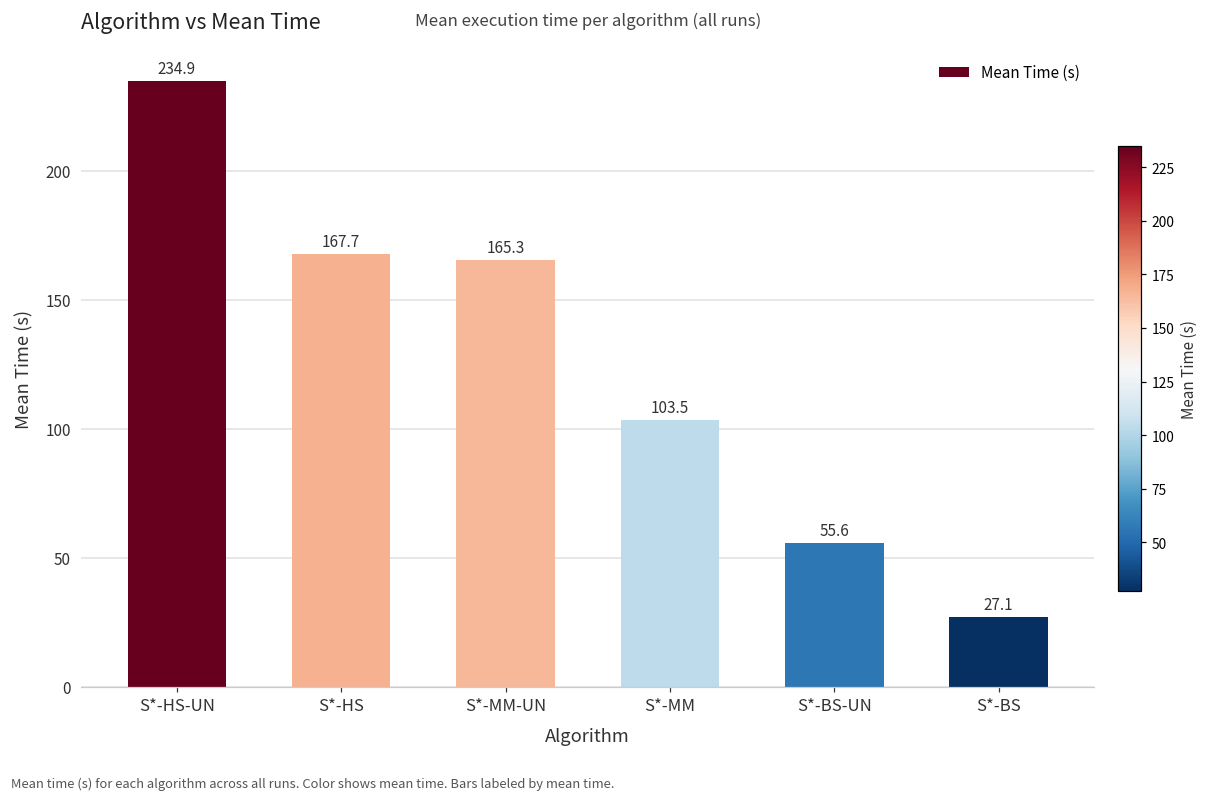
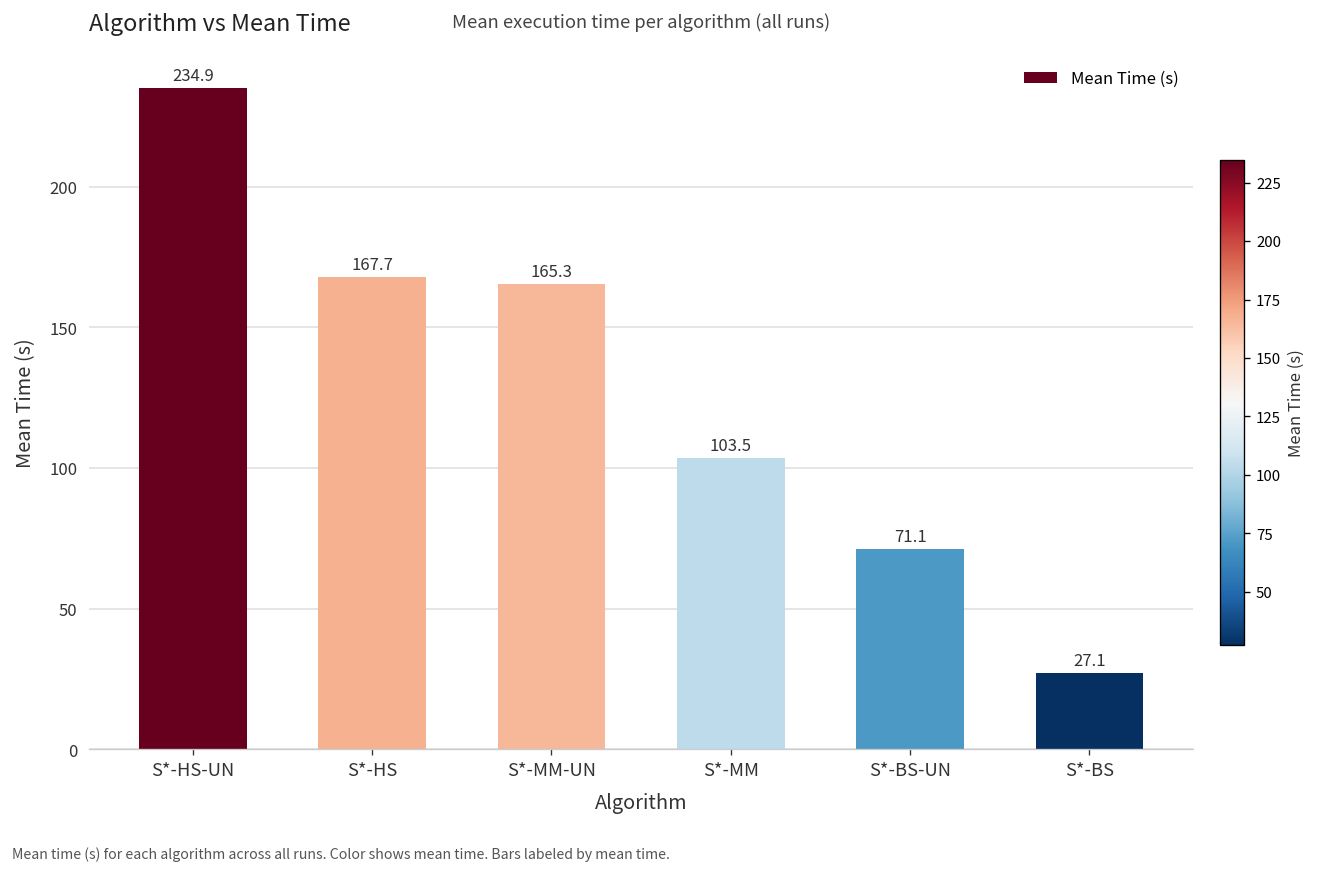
  {
    "S*-HS-UN": 234.9,
    "S*-HS": 167.7,
    "S*-MM-UN": 165.3,
    "S*-MM": 103.5,
-   "S*-BS-UN": 55.6,
+   "S*-BS-UN": 71.1,
    "S*-BS": 27.1
  }
